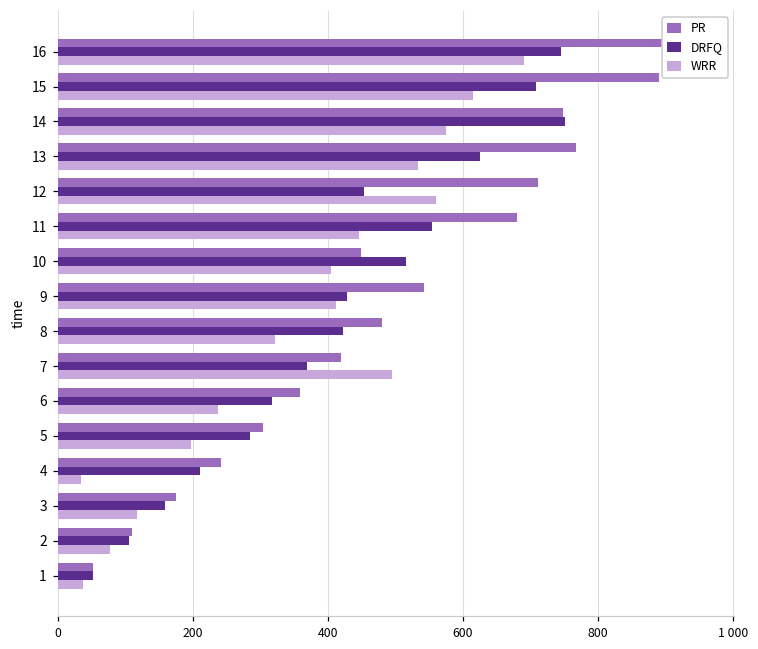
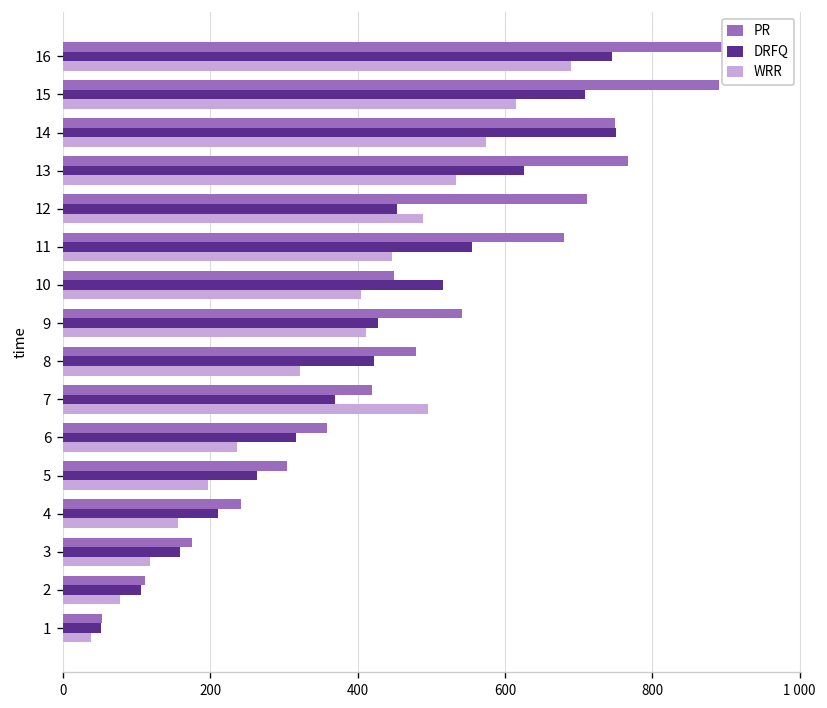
  {
    "PR": {
      "15": 890,
      "14": 750,
      "13": 770,
      "12": 710,
      "11": 680,
      "10": 450,
      "9": 540,
      "8": 480,
      "7": 420,
      "6": 360,
      "5": 300,
      "4": 240,
      "3": 180,
      "2": 110,
      "1": 50
    },
    "DRFQ": {
      "16": 750,
      "15": 710,
      "14": 750,
      "13": 630,
      "12": 450,
      "11": 560,
      "10": 520,
      "9": 430,
      "8": 420,
      "7": 370,
      "6": 320,
-     "5": 290,
+     "5": 260,
      "4": 210,
      "3": 160,
      "2": 110,
      "1": 50
    },
    "WRR": {
      "16": 690,
      "15": 620,
      "14": 580,
      "13": 530,
-     "12": 560,
+     "12": 490,
      "11": 450,
      "10": 410,
      "9": 410,
      "8": 320,
      "7": 500,
      "6": 240,
      "5": 200,
-     "4": 40,
+     "4": 160,
      "3": 120,
      "2": 80,
      "1": 40
    }
  }
